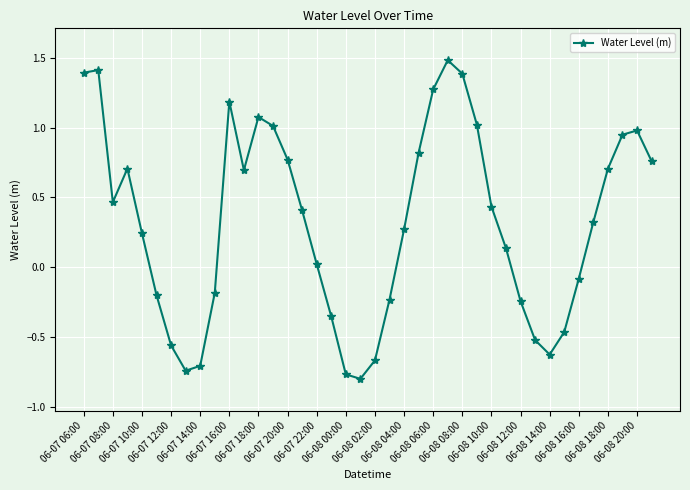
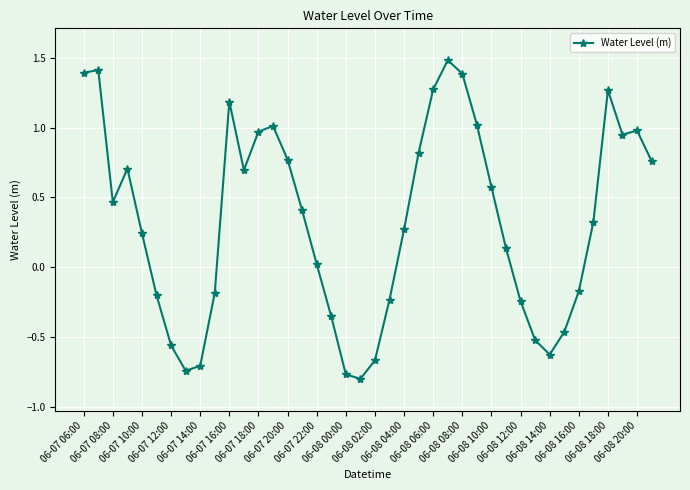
  {
    "06-07 06:00": 1.39,
    "06-07 08:00": 0.47,
    "06-07 10:00": 0.24,
    "06-07 12:00": -0.56,
    "06-07 14:00": -0.71,
    "06-07 16:00": 1.19,
-   "06-07 18:00": 1.08,
+   "06-07 18:00": 0.97,
    "06-07 20:00": 0.77,
    "06-07 22:00": 0.02,
    "06-08 00:00": -0.77,
    "06-08 02:00": -0.67,
    "06-08 04:00": 0.27,
    "06-08 06:00": 1.27,
    "06-08 08:00": 1.39,
-   "06-08 10:00": 0.43,
+   "06-08 10:00": 0.57,
    "06-08 12:00": -0.24,
    "06-08 14:00": -0.63,
-   "06-08 16:00": -0.08,
-   "06-08 18:00": 0.71,
+   "06-08 16:00": -0.17,
+   "06-08 18:00": 1.27,
    "06-08 20:00": 0.98
  }
